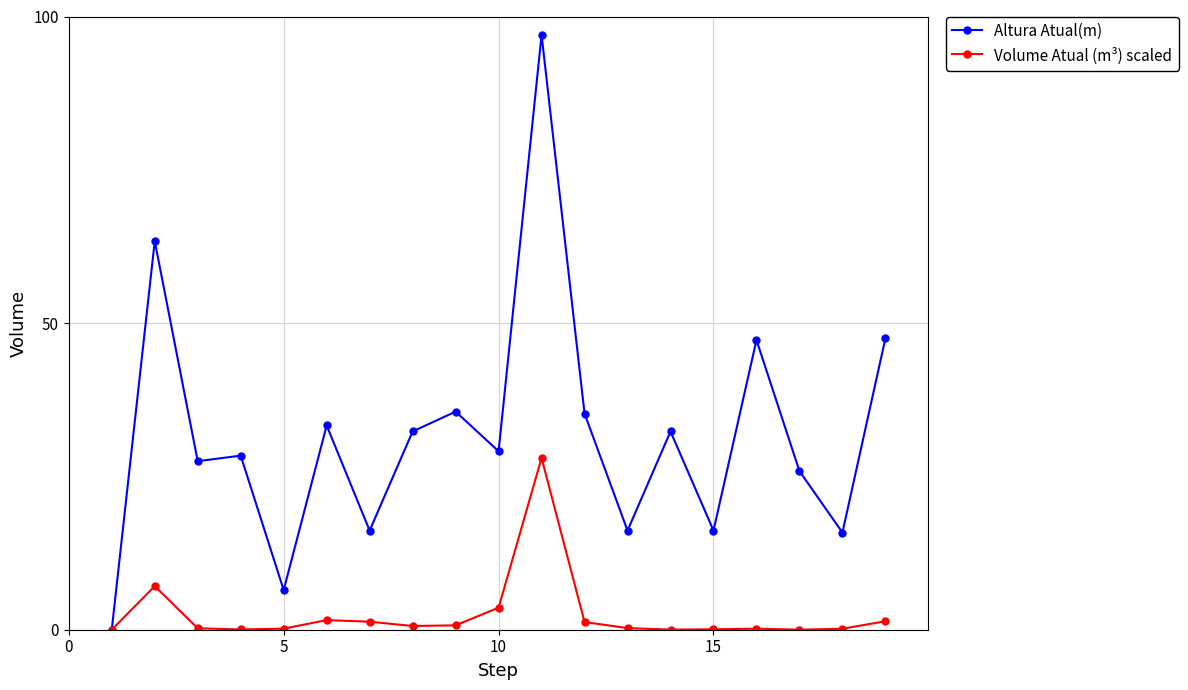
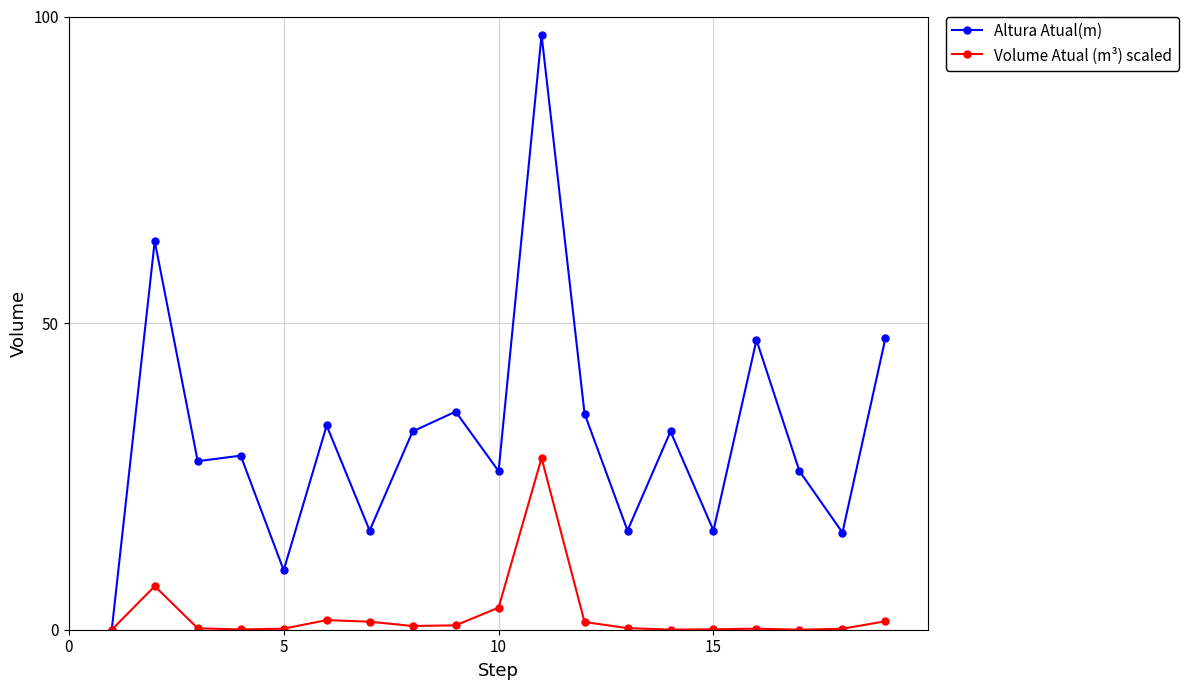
  {
    "Altura Atual(m)": {
-     "5": 6,
-     "10": 29,
+     "5": 10,
+     "10": 26,
      "15": 16
    },
    "Volume Atual (m³) scaled": {
      "5": 0,
      "10": 4,
      "15": 0
    }
  }
